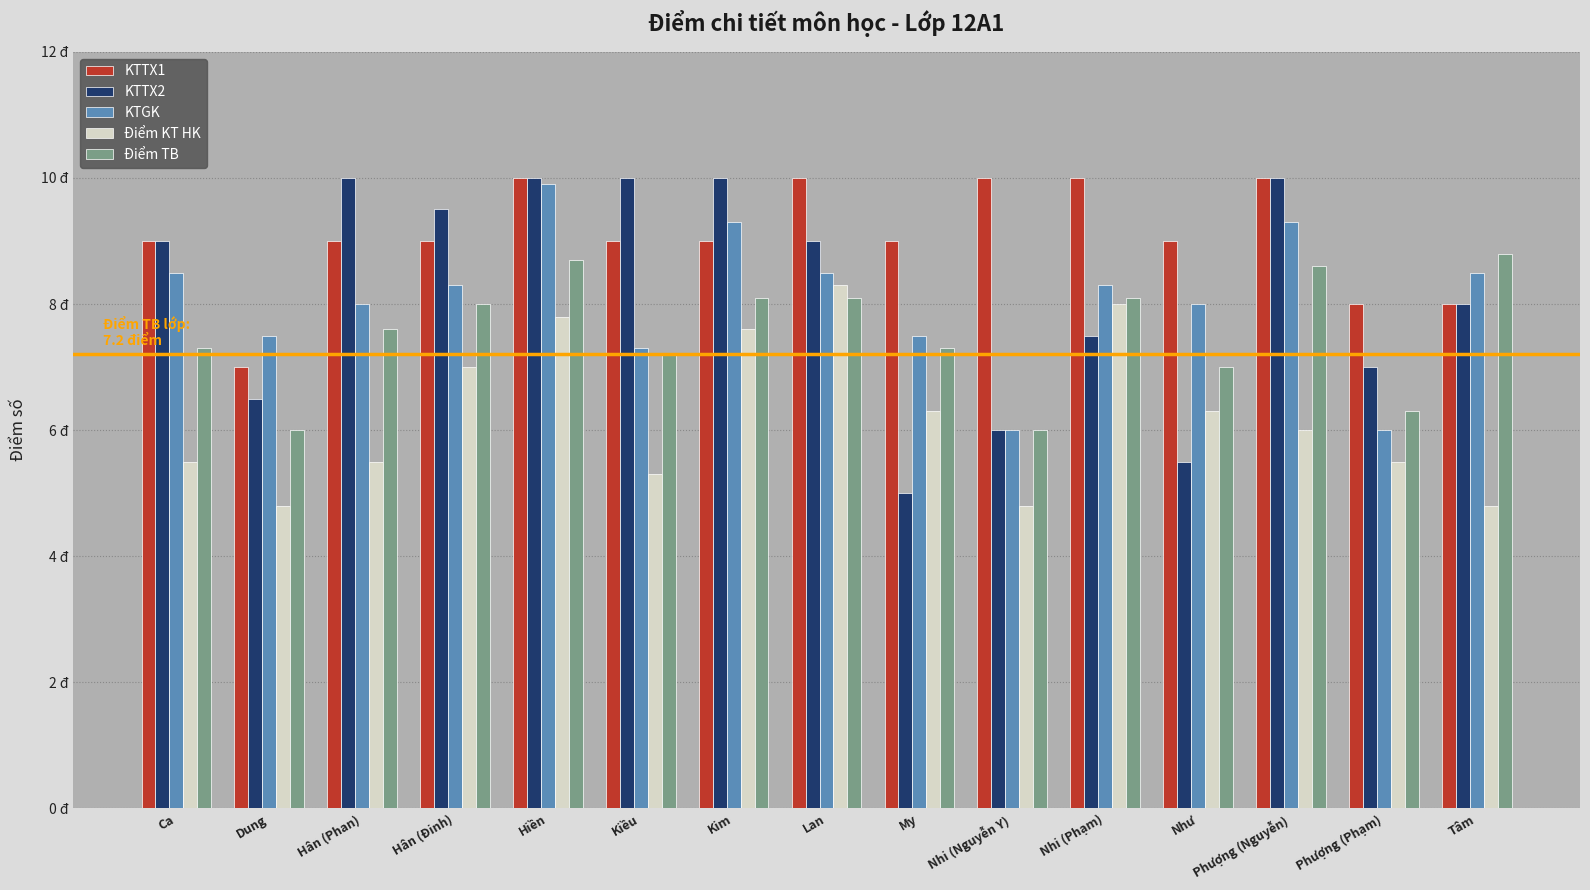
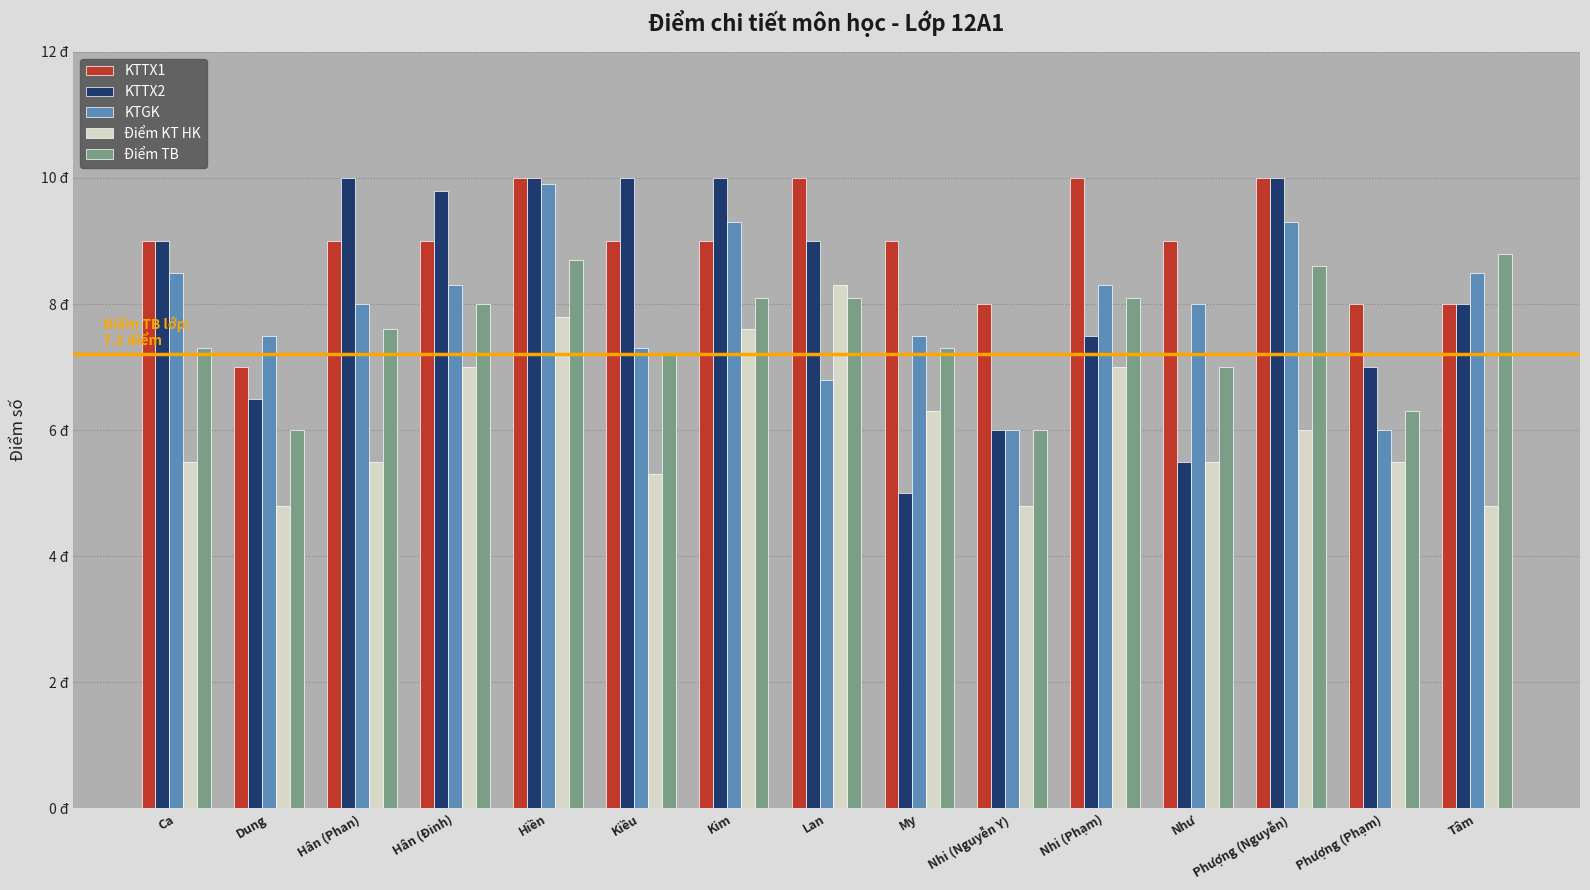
  {
    "KTTX1": {
      "Dung": "7 đ",
      "Hân (Phan)": "9 đ",
      "Hân (Đinh)": "9 đ",
      "Hiền": "10 đ",
      "Kiều": "9 đ",
      "Kim": "9 đ",
      "Lan": "10 đ",
      "My": "9 đ",
-     "Nhi (Nguyễn Y)": "10 đ",
+     "Nhi (Nguyễn Y)": "8 đ",
      "Nhi (Phạm)": "10 đ",
      "Như": "9 đ",
      "Phượng (Nguyễn)": "10 đ",
      "Phượng (Phạm)": "8 đ",
      "Tâm": "8 đ"
    },
    "KTTX2": {
      "Ca": "9.0 đ",
      "Dung": "6.5 đ",
      "Hân (Phan)": "10.0 đ",
-     "Hân (Đinh)": "9.5 đ",
+     "Hân (Đinh)": "9.8 đ",
      "Hiền": "10.0 đ",
      "Kiều": "10.0 đ",
      "Kim": "10.0 đ",
      "Lan": "9.0 đ",
      "My": "5.0 đ",
      "Nhi (Nguyễn Y)": "6.0 đ",
      "Nhi (Phạm)": "7.5 đ",
      "Như": "5.5 đ",
      "Phượng (Nguyễn)": "10.0 đ",
      "Phượng (Phạm)": "7.0 đ",
      "Tâm": "8.0 đ"
    },
    "KTGK": {
      "Ca": "8.5 đ",
      "Dung": "7.5 đ",
      "Hân (Phan)": "8.0 đ",
      "Hân (Đinh)": "8.3 đ",
      "Hiền": "9.9 đ",
      "Kiều": "7.3 đ",
      "Kim": "9.3 đ",
-     "Lan": "8.5 đ",
+     "Lan": "6.8 đ",
      "My": "7.5 đ",
      "Nhi (Nguyễn Y)": "6.0 đ",
      "Nhi (Phạm)": "8.3 đ",
      "Như": "8.0 đ",
      "Phượng (Nguyễn)": "9.3 đ",
      "Phượng (Phạm)": "6.0 đ",
      "Tâm": "8.5 đ"
    },
    "Điểm KT HK": {
      "Ca": "5.5 đ",
      "Dung": "4.8 đ",
      "Hân (Phan)": "5.5 đ",
      "Hân (Đinh)": "7.0 đ",
      "Hiền": "7.8 đ",
      "Kiều": "5.3 đ",
      "Kim": "7.6 đ",
      "Lan": "8.3 đ",
      "My": "6.3 đ",
      "Nhi (Nguyễn Y)": "4.8 đ",
-     "Nhi (Phạm)": "8 đ",
-     "Như": "6.3 đ",
+     "Nhi (Phạm)": "7 đ",
+     "Như": "5.5 đ",
      "Phượng (Nguyễn)": "6.0 đ",
      "Phượng (Phạm)": "5.5 đ",
      "Tâm": "4.8 đ"
    },
    "Điểm TB": {
      "Ca": "7.3 đ",
      "Dung": "6.0 đ",
      "Hân (Phan)": "7.6 đ",
      "Hân (Đinh)": "8.0 đ",
      "Hiền": "8.7 đ",
      "Kiều": "7.2 đ",
      "Kim": "8.1 đ",
      "Lan": "8.1 đ",
      "My": "7.3 đ",
      "Nhi (Nguyễn Y)": "6.0 đ",
      "Nhi (Phạm)": "8.1 đ",
      "Như": "7.0 đ",
      "Phượng (Nguyễn)": "8.6 đ",
      "Phượng (Phạm)": "6.3 đ",
      "Tâm": "8.8 đ"
    }
  }
